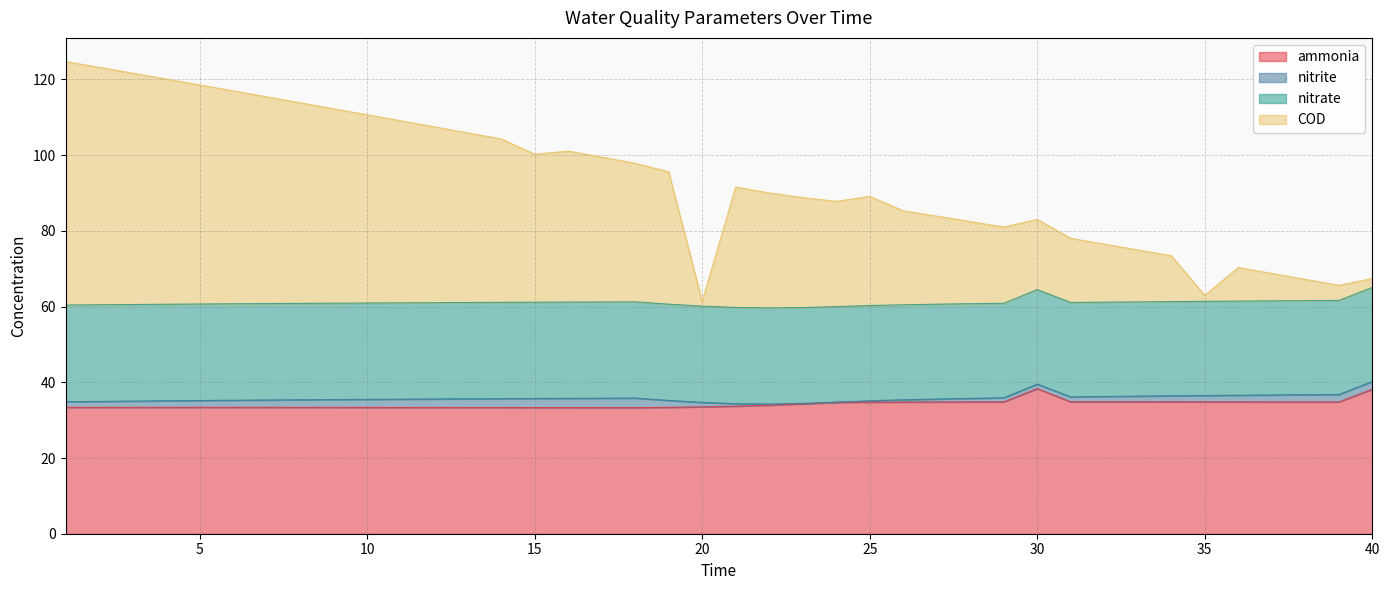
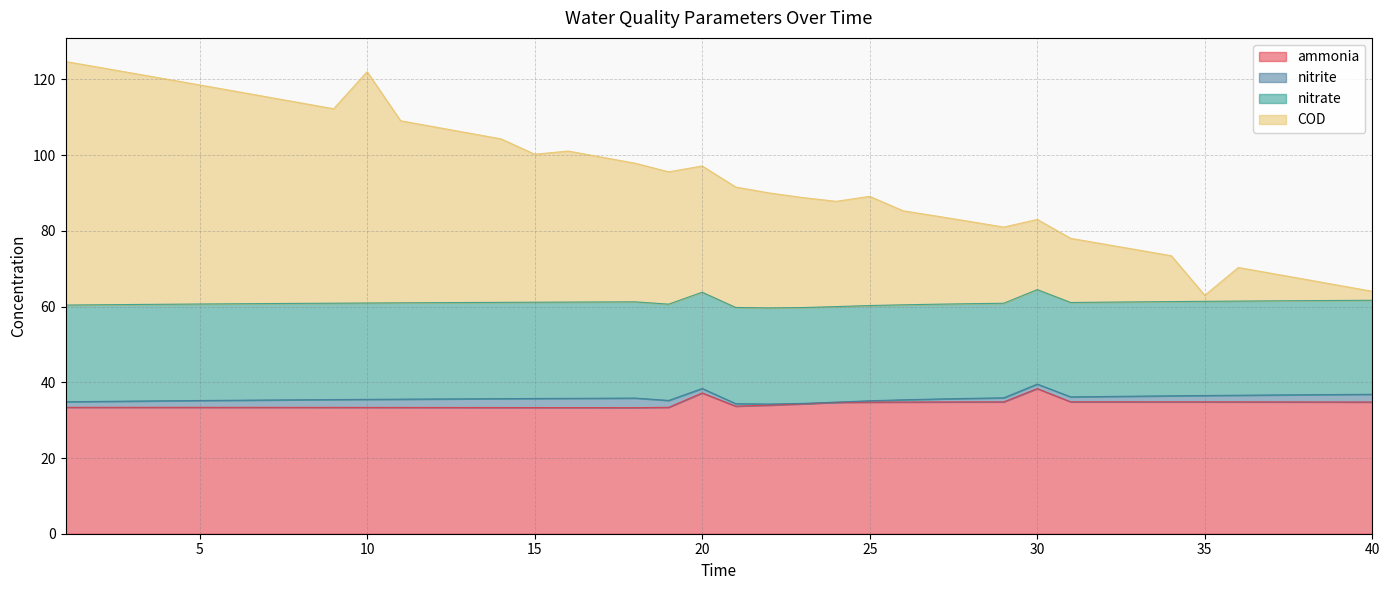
  {
    "ammonia": {
      "5": 33,
      "10": 33,
      "15": 33,
-     "20": 34,
+     "20": 37,
      "30": 38,
      "35": 35,
-     "40": 38
+     "40": 35
    },
    "COD": {
      "5": 58,
-     "10": 50,
+     "10": 61,
      "15": 39,
-     "20": 1,
+     "20": 33,
      "25": 29,
      "30": 19,
      "35": 2,
      "40": 2
    }
  }
